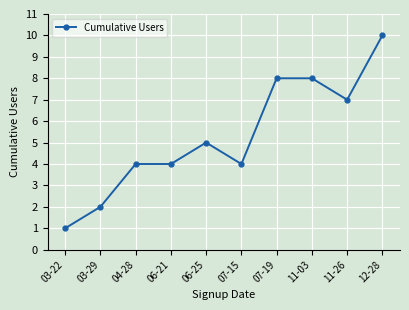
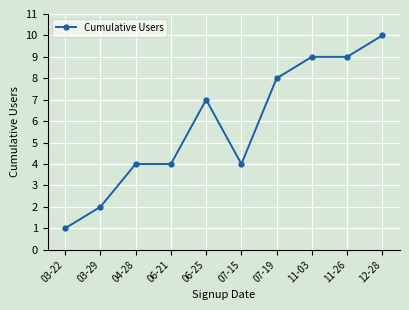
  {
    "03-22": 1,
    "03-29": 2,
    "04-28": 4,
    "06-21": 4,
-   "06-25": 5,
+   "06-25": 7,
    "07-15": 4,
    "07-19": 8,
-   "11-03": 8,
-   "11-26": 7,
+   "11-03": 9,
+   "11-26": 9,
    "12-28": 10
  }
